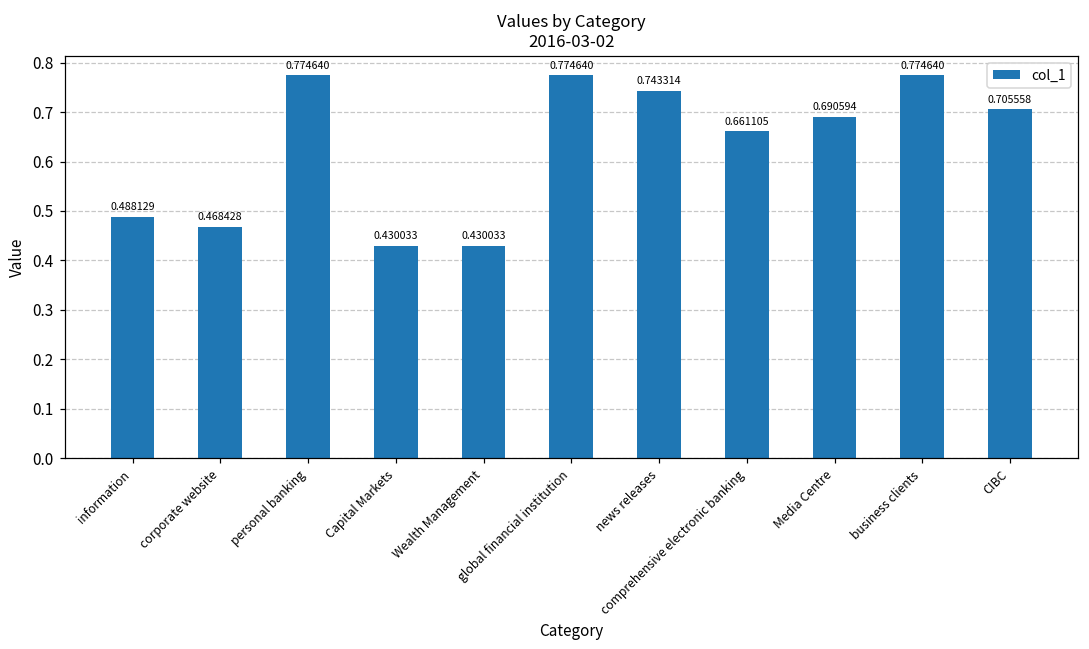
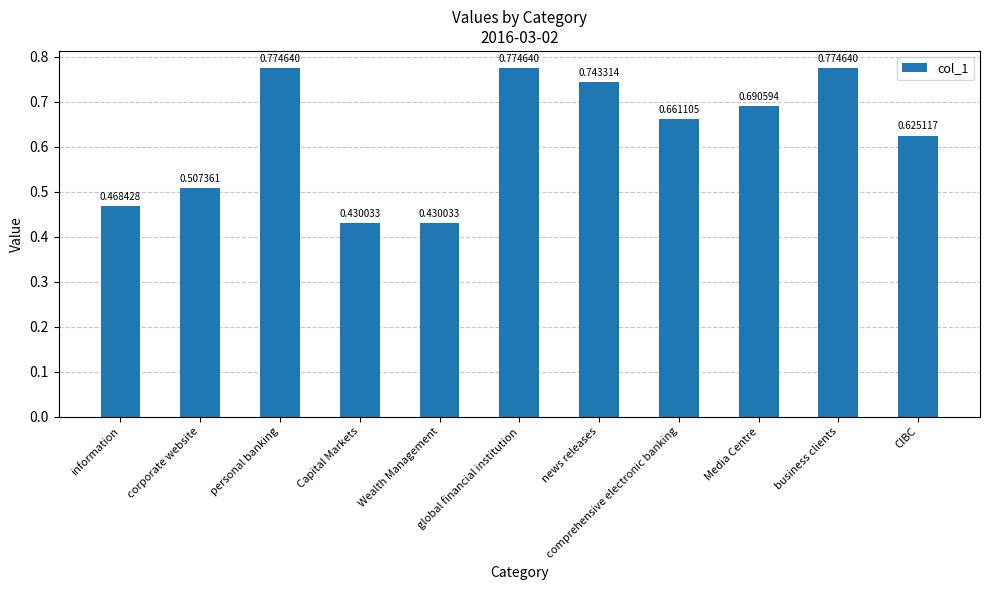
  {
-   "information": 0.488129,
-   "corporate website": 0.468428,
+   "information": 0.468428,
+   "corporate website": 0.507361,
    "personal banking": 0.774640,
    "Capital Markets": 0.430033,
    "Wealth Management": 0.430033,
    "global financial institution": 0.774640,
    "news releases": 0.743314,
    "comprehensive electronic banking": 0.661105,
    "Media Centre": 0.690594,
    "business clients": 0.774640,
-   "CIBC": 0.705558
+   "CIBC": 0.625117
  }
